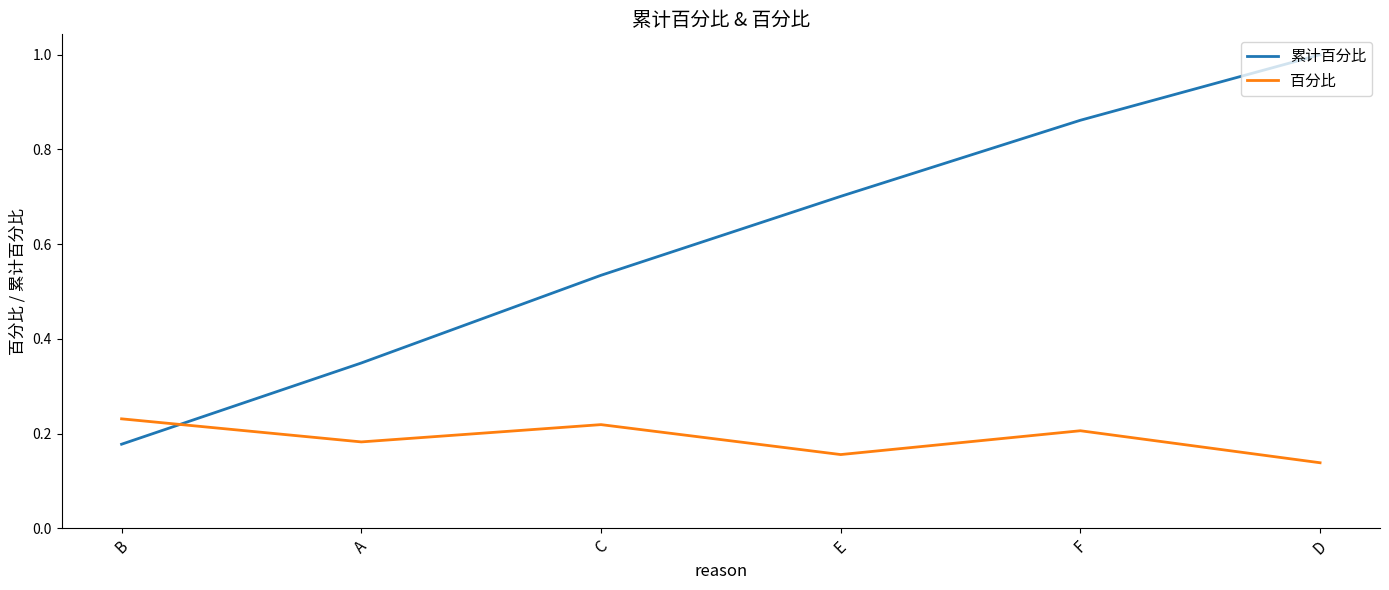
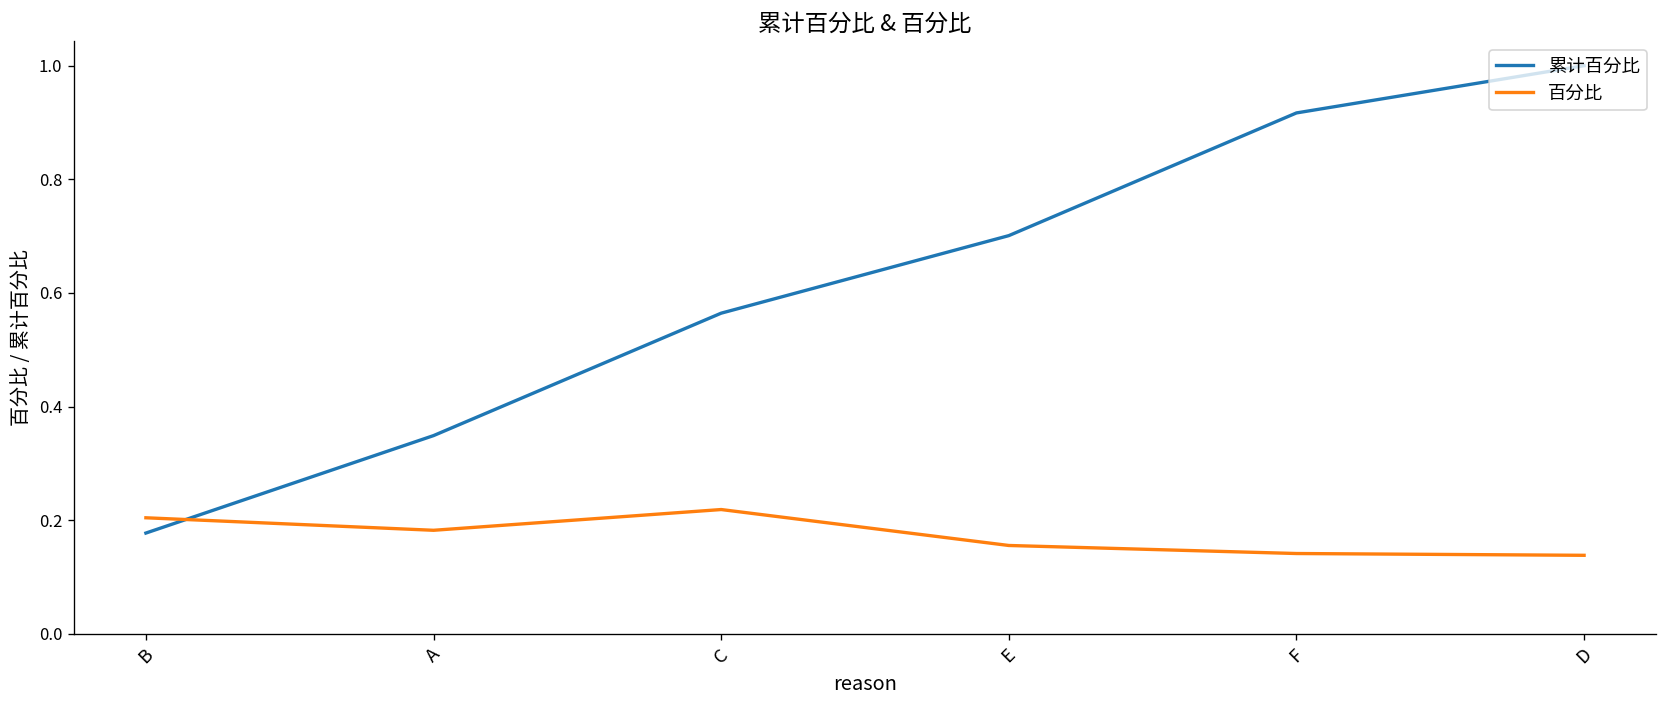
  {
    "累计百分比": {
      "B": 0.18,
      "A": 0.35,
-     "C": 0.53,
+     "C": 0.56,
      "E": 0.70,
-     "F": 0.86
+     "F": 0.92
    },
    "百分比": {
-     "B": 0.23,
+     "B": 0.20,
      "A": 0.18,
      "C": 0.22,
      "E": 0.16,
-     "F": 0.21,
+     "F": 0.14,
      "D": 0.14
    }
  }
